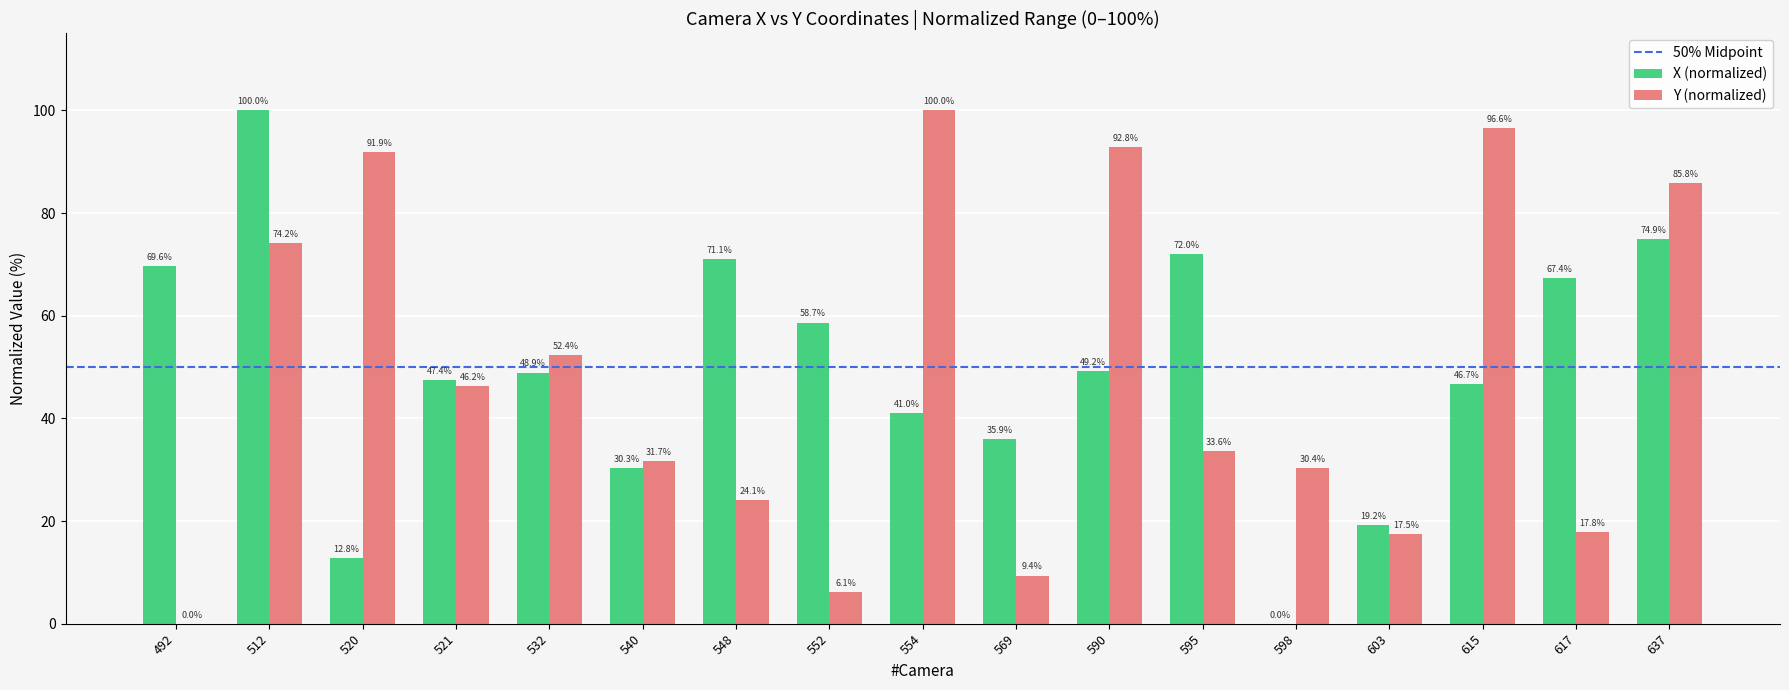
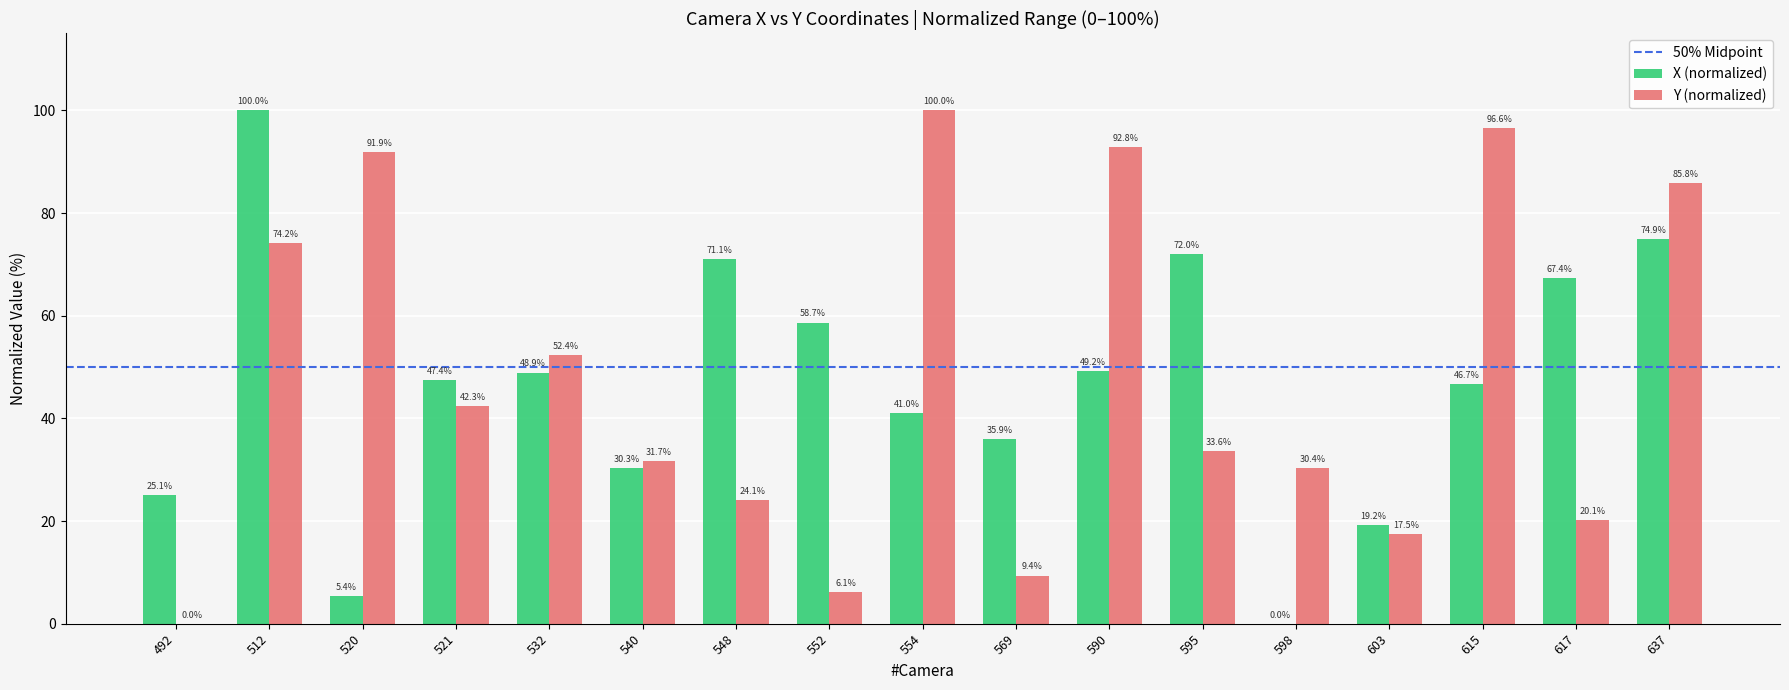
  {
    "X (normalized)": {
-     "492": "69.6%",
+     "492": "25.1%",
      "512": "100.0%",
-     "520": "12.8%",
+     "520": "5.4%",
      "521": "47.4%",
      "532": "48.9%",
      "540": "30.3%",
      "548": "71.1%",
      "552": "58.7%",
      "554": "41.0%",
      "569": "35.9%",
      "590": "49.2%",
      "595": "72.0%",
      "598": "0.0%",
      "603": "19.2%",
      "615": "46.7%",
      "617": "67.4%",
      "637": "74.9%"
    },
    "Y (normalized)": {
      "492": "0.0%",
      "512": "74.2%",
      "520": "91.9%",
-     "521": "46.2%",
+     "521": "42.3%",
      "532": "52.4%",
      "540": "31.7%",
      "548": "24.1%",
      "552": "6.1%",
      "554": "100.0%",
      "569": "9.4%",
      "590": "92.8%",
      "595": "33.6%",
      "598": "30.4%",
      "603": "17.5%",
      "615": "96.6%",
-     "617": "17.8%",
+     "617": "20.1%",
      "637": "85.8%"
    }
  }
